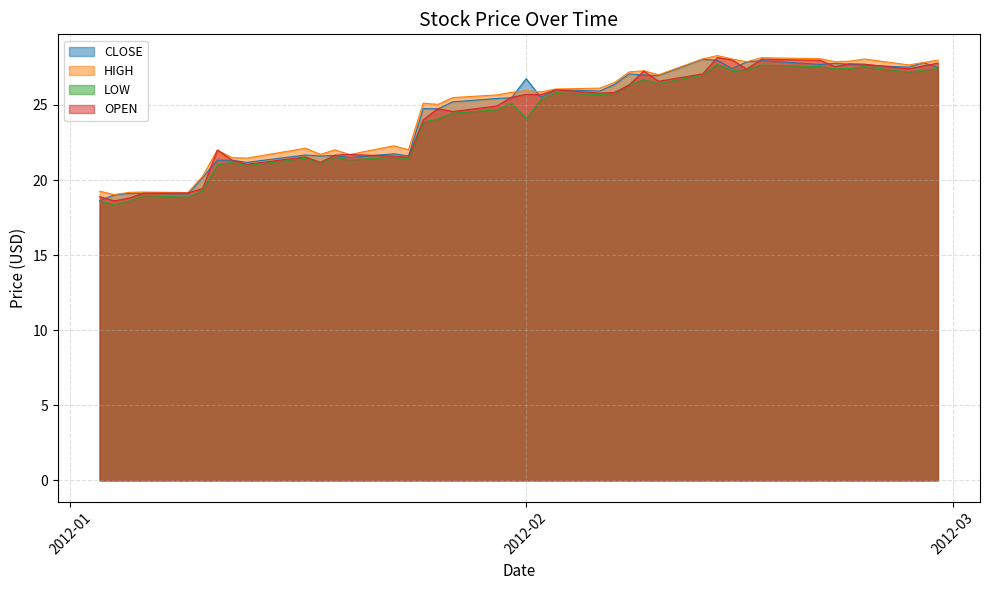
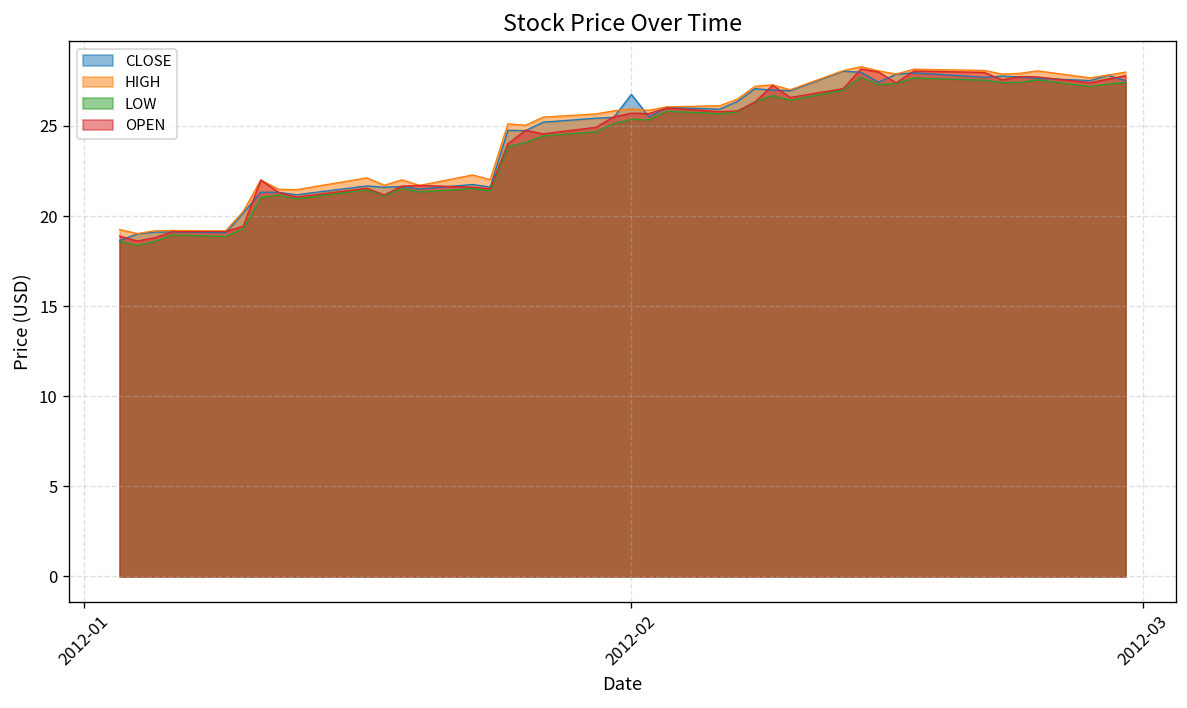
  {
    "CLOSE": {
      "2012-02": 26.8
    },
    "HIGH": {
      "2012-02": 26.0
    },
    "LOW": {
-     "2012-02": 24.1
+     "2012-02": 25.4
    },
    "OPEN": {
      "2012-02": 25.7
    }
  }
